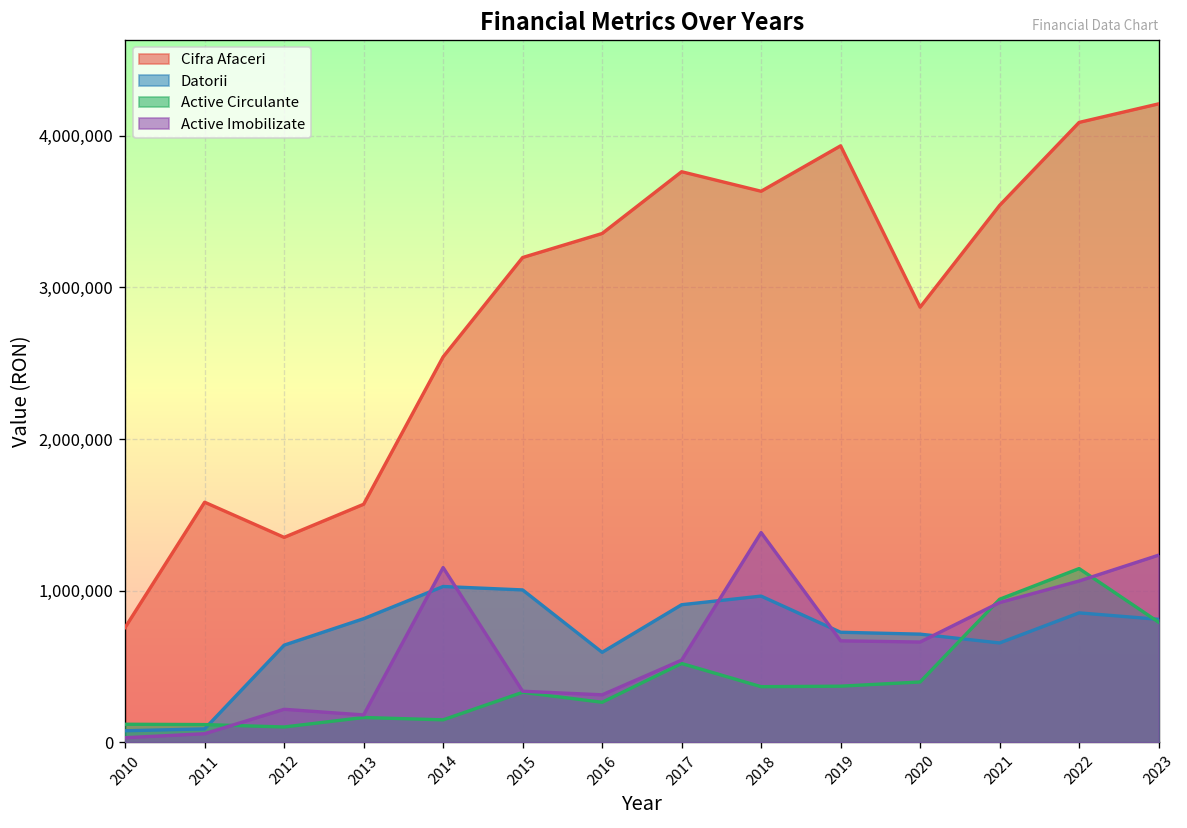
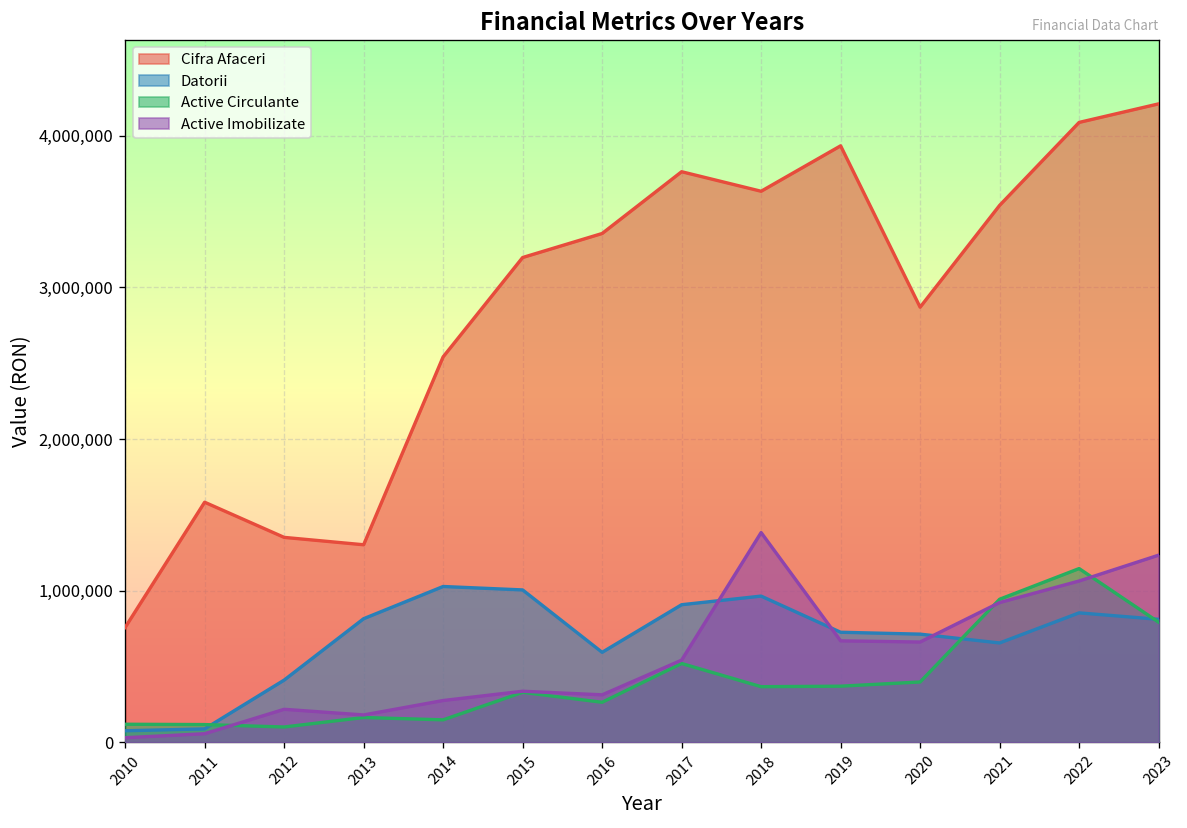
  {
    "Cifra Afaceri": {
      "2010": "760,000",
      "2011": "1,580,000",
      "2012": "1,350,000",
-     "2013": "1,570,000",
+     "2013": "1,300,000",
      "2014": "2,540,000",
      "2015": "3,200,000",
      "2016": "3,350,000",
      "2017": "3,760,000",
      "2018": "3,630,000",
      "2019": "3,930,000",
      "2020": "2,870,000",
      "2021": "3,540,000",
      "2022": "4,090,000",
      "2023": "4,210,000"
    },
    "Datorii": {
      "2010": "80,000",
      "2011": "90,000",
-     "2012": "640,000",
+     "2012": "410,000",
      "2013": "820,000",
      "2014": "1,030,000",
      "2015": "1,010,000",
      "2016": "590,000",
      "2017": "910,000",
      "2018": "960,000",
      "2019": "730,000",
      "2020": "710,000",
      "2021": "660,000",
      "2022": "850,000"
    },
    "Active Circulante": {
      "2010": "120,000",
      "2011": "120,000",
      "2012": "100,000",
      "2014": "150,000",
      "2016": "260,000",
      "2017": "520,000",
      "2018": "370,000",
      "2019": "370,000",
      "2020": "400,000",
      "2021": "940,000",
      "2022": "1,150,000"
    },
    "Active Imobilizate": {
      "2010": "30,000",
      "2011": "60,000",
      "2012": "220,000",
-     "2014": "1,150,000",
+     "2014": "280,000",
      "2016": "310,000",
      "2017": "540,000",
      "2018": "1,380,000",
      "2019": "670,000",
      "2020": "660,000",
      "2021": "920,000",
      "2022": "1,060,000",
      "2023": "1,230,000"
    }
  }
